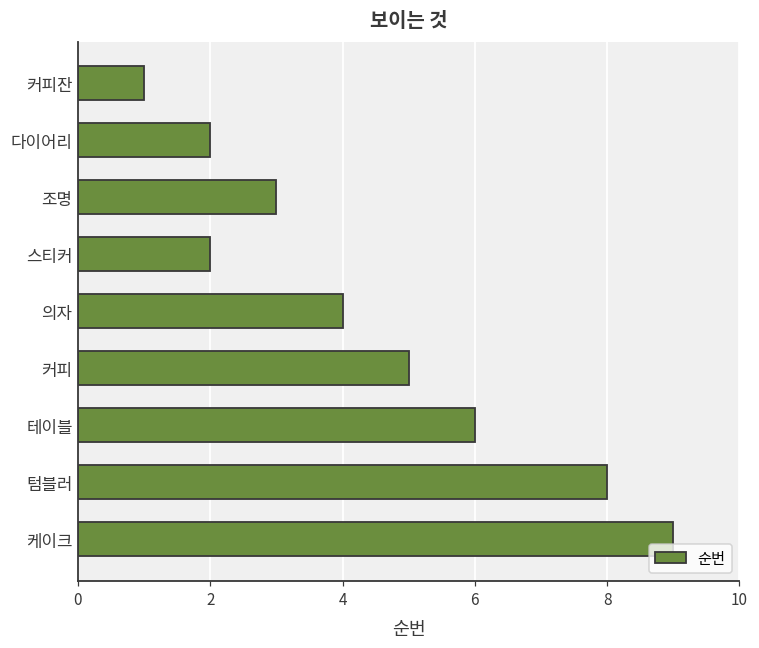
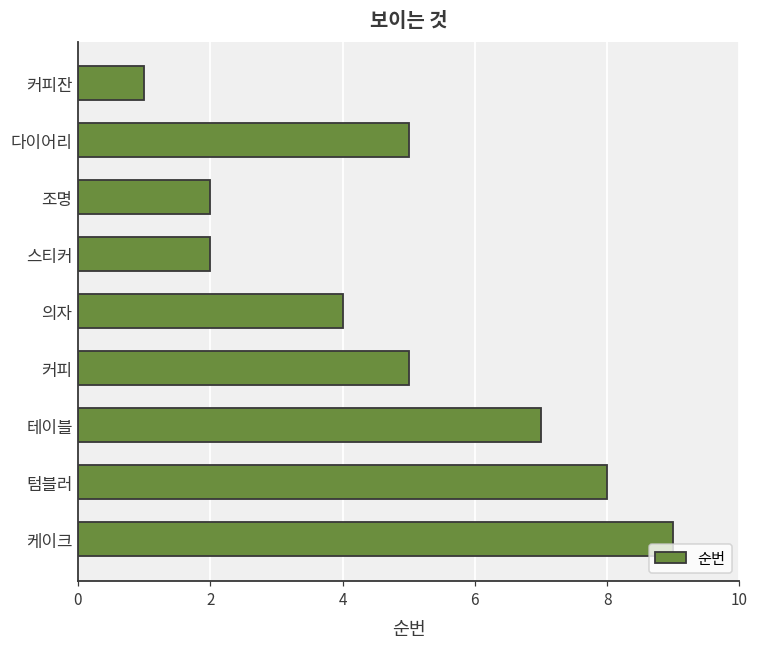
  {
    "커피잔": 1,
-   "다이어리": 2,
-   "조명": 3,
+   "다이어리": 5,
+   "조명": 2,
    "스티커": 2,
    "의자": 4,
    "커피": 5,
-   "테이블": 6,
+   "테이블": 7,
    "텀블러": 8,
    "케이크": 9
  }
